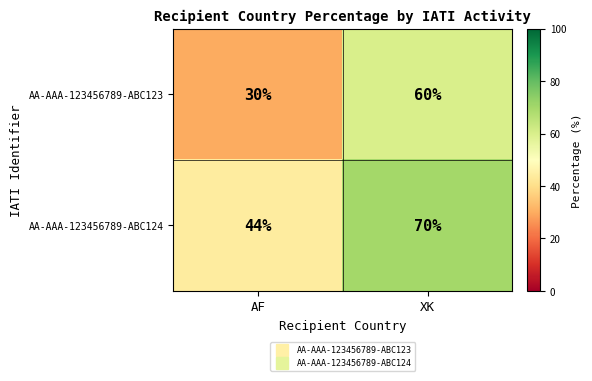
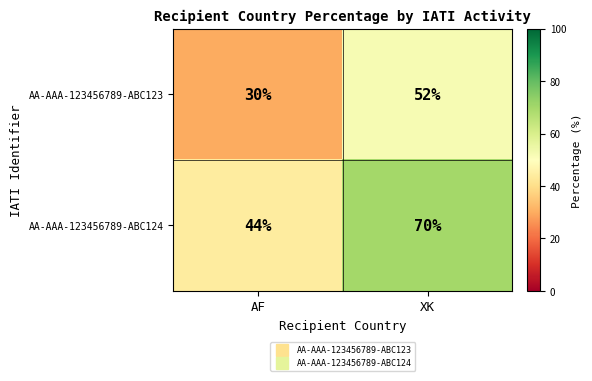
  {
    "AA-AAA-123456789-ABC123": {
      "AF": "30%",
-     "XK": "60%"
+     "XK": "52%"
    },
    "AA-AAA-123456789-ABC124": {
      "AF": "44%",
      "XK": "70%"
    }
  }
